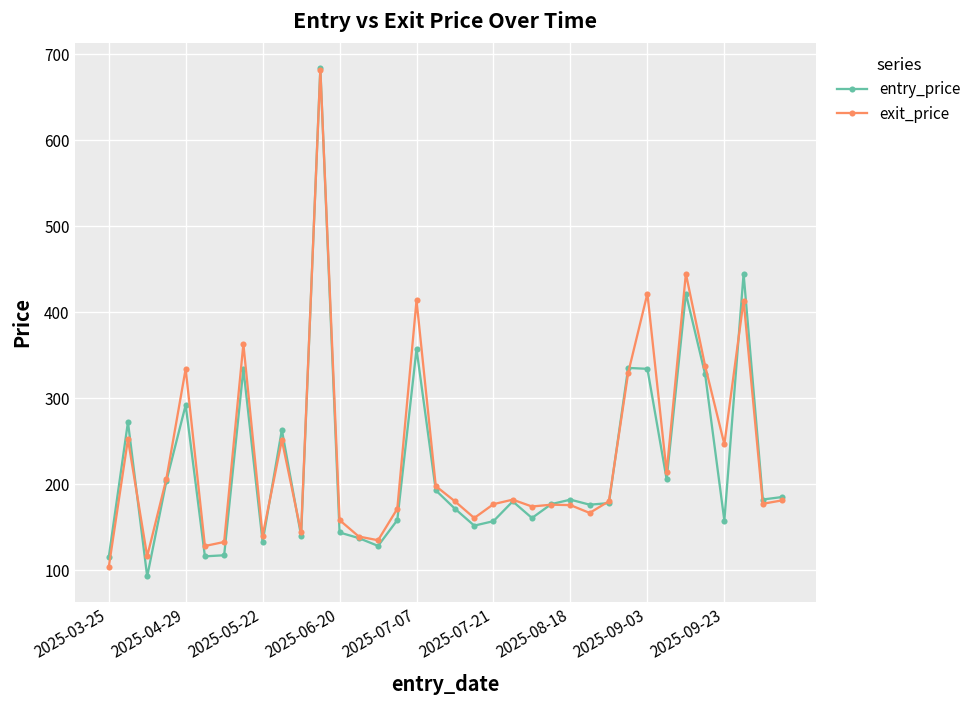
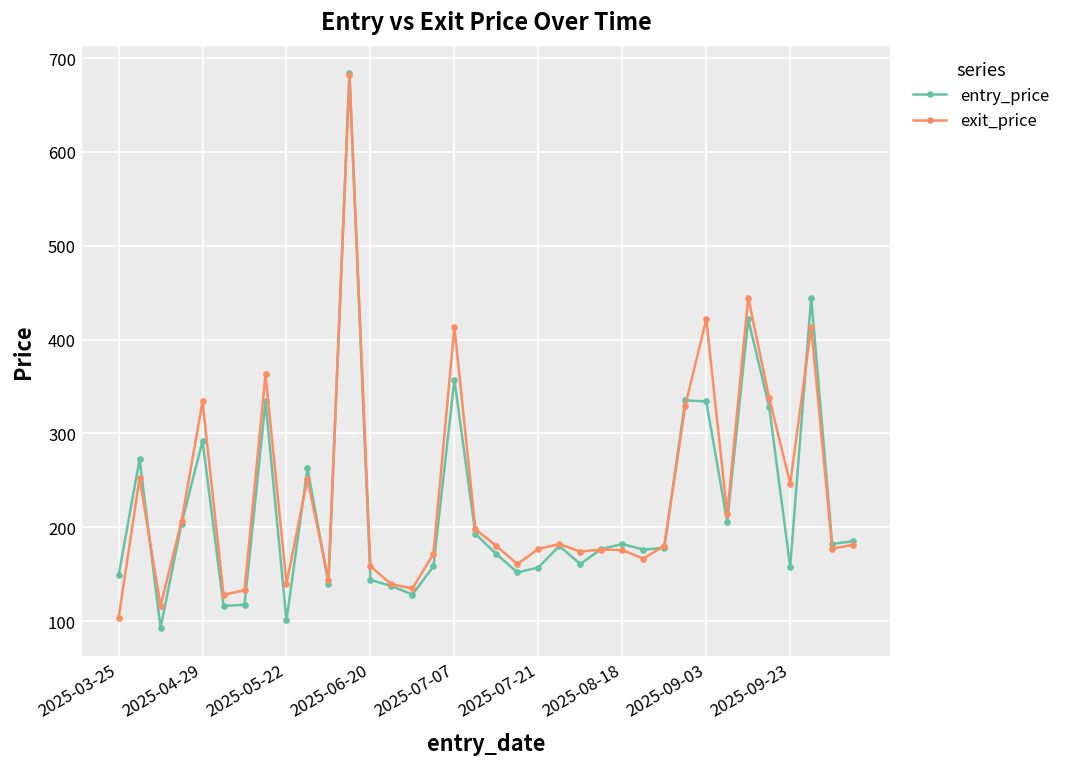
  {
    "entry_price": {
-     "2025-03-25": 110,
-     "2025-05-22": 130,
+     "2025-03-25": 150,
+     "2025-05-22": 100,
      "2025-09-23": 160
    },
    "exit_price": {
      "2025-03-25": 100,
      "2025-05-22": 140,
      "2025-09-23": 250
    }
  }
